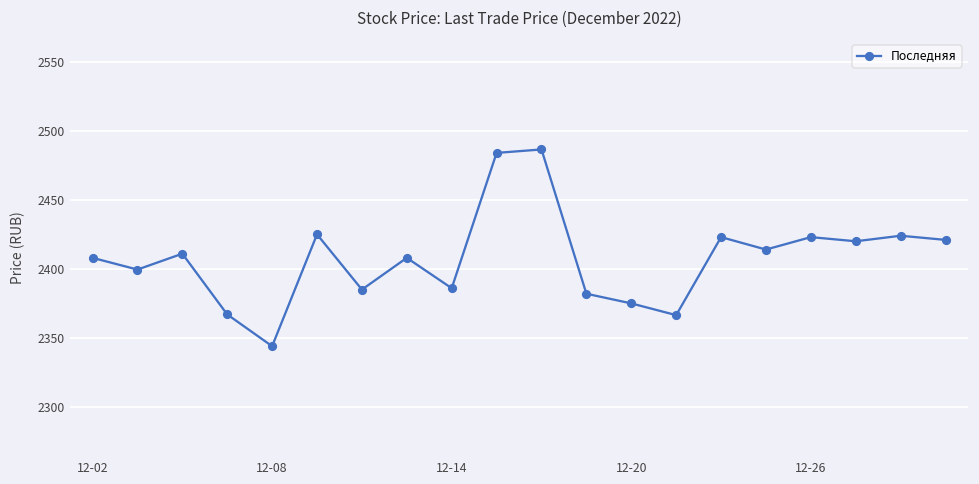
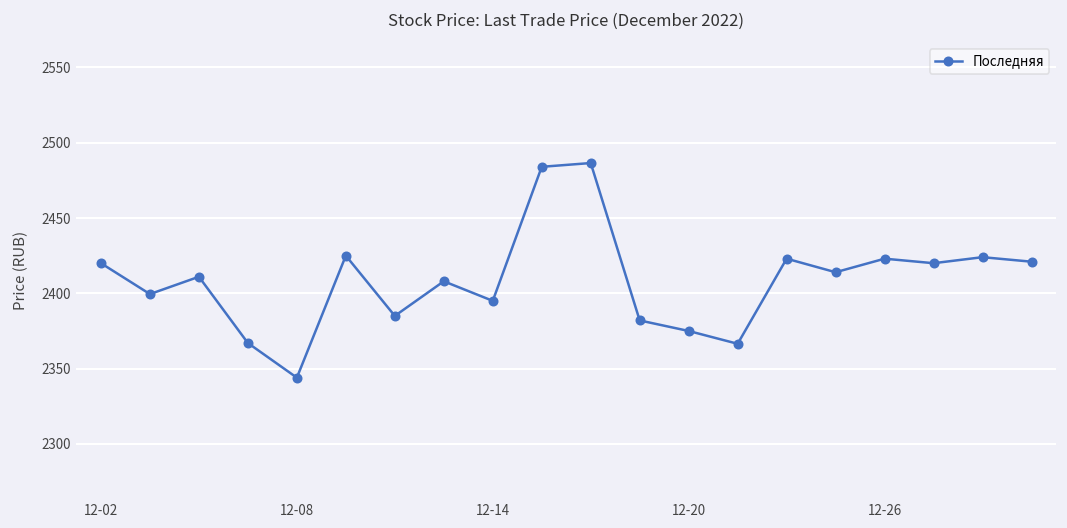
  {
-   "12-02": 2408,
+   "12-02": 2420,
    "12-08": 2344,
-   "12-14": 2386,
+   "12-14": 2395,
    "12-20": 2375,
    "12-26": 2423
  }
